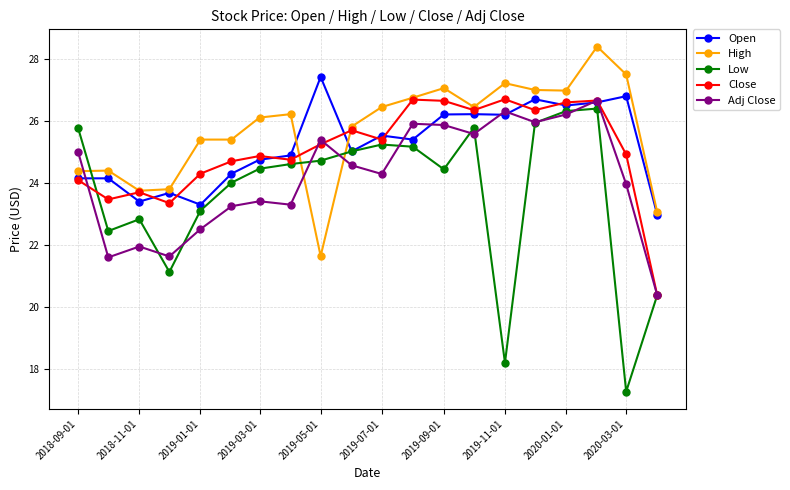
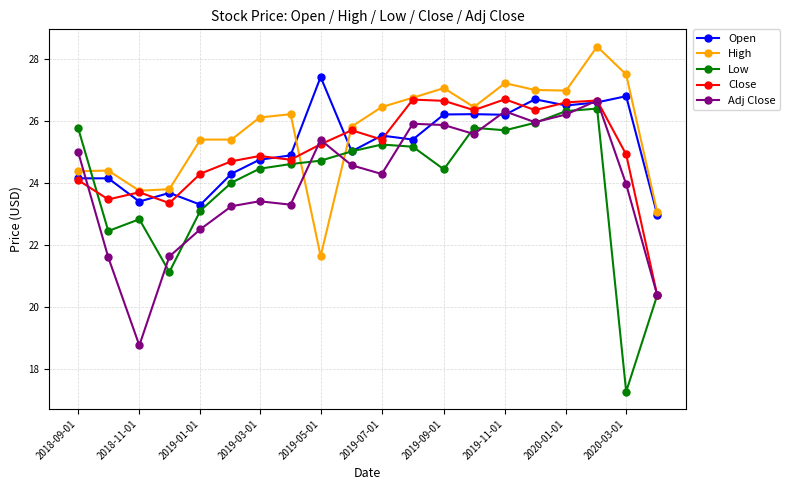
  {
    "Open": {
      "2018-11-01": 23.4,
      "2019-01-01": 23.3,
      "2019-03-01": 24.8,
      "2019-05-01": 27.4,
      "2019-07-01": 25.5,
      "2019-09-01": 26.2,
      "2019-11-01": 26.2,
      "2020-01-01": 26.5,
      "2020-03-01": 26.8
    },
    "High": {
      "2018-09-01": 24.4,
      "2019-01-01": 25.4,
      "2019-03-01": 26.1,
      "2019-05-01": 21.6,
      "2019-07-01": 26.5,
      "2019-09-01": 27.1,
      "2019-11-01": 27.2,
      "2020-01-01": 27.0,
      "2020-03-01": 27.5
    },
    "Low": {
      "2018-09-01": 25.8,
      "2018-11-01": 22.8,
      "2019-01-01": 23.1,
      "2019-03-01": 24.5,
      "2019-05-01": 24.7,
      "2019-07-01": 25.2,
      "2019-09-01": 24.4,
-     "2019-11-01": 18.2,
+     "2019-11-01": 25.7,
      "2020-01-01": 26.3,
      "2020-03-01": 17.3
    },
    "Close": {
      "2019-01-01": 24.3,
      "2019-03-01": 24.9,
      "2019-05-01": 25.3,
      "2019-07-01": 25.4,
      "2019-09-01": 26.7,
      "2019-11-01": 26.7,
      "2020-01-01": 26.6,
      "2020-03-01": 24.9
    },
    "Adj Close": {
      "2018-09-01": 25.0,
-     "2018-11-01": 22.0,
+     "2018-11-01": 18.8,
      "2019-01-01": 22.5,
      "2019-03-01": 23.4,
      "2019-05-01": 25.4,
      "2019-07-01": 24.3,
      "2019-09-01": 25.9,
      "2019-11-01": 26.3,
      "2020-01-01": 26.2,
      "2020-03-01": 24.0
    }
  }
